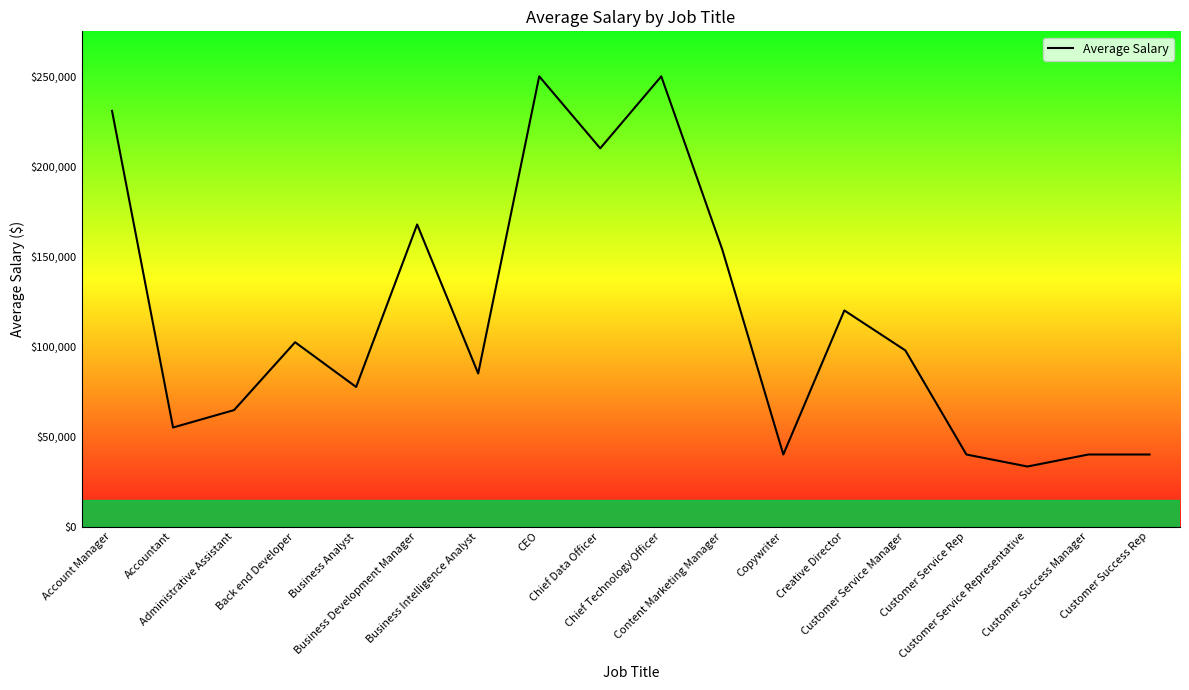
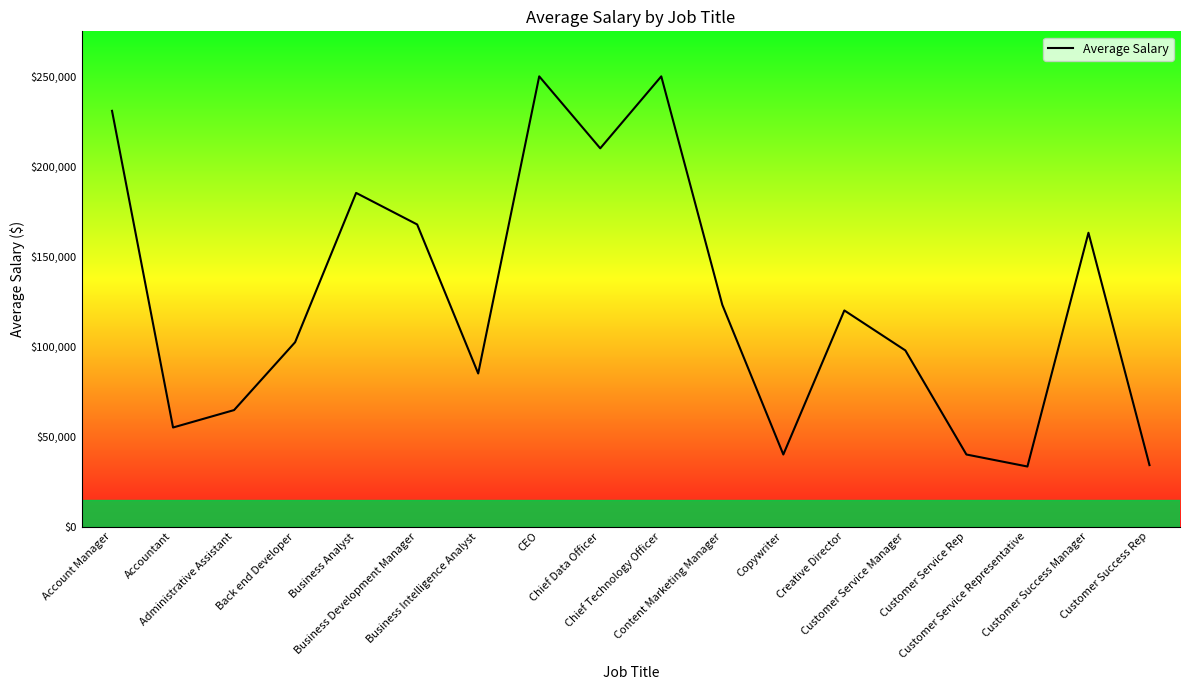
  {
    "Account Manager": "$231,000",
    "Accountant": "$55,000",
    "Administrative Assistant": "$65,000",
    "Back end Developer": "$102,000",
-   "Business Analyst": "$78,000",
+   "Business Analyst": "$185,000",
    "Business Development Manager": "$168,000",
    "Business Intelligence Analyst": "$85,000",
    "CEO": "$250,000",
    "Chief Data Officer": "$210,000",
    "Chief Technology Officer": "$250,000",
-   "Content Marketing Manager": "$154,000",
+   "Content Marketing Manager": "$123,000",
    "Copywriter": "$40,000",
    "Creative Director": "$120,000",
    "Customer Service Manager": "$98,000",
    "Customer Service Rep": "$40,000",
    "Customer Service Representative": "$33,000",
-   "Customer Success Manager": "$40,000",
-   "Customer Success Rep": "$40,000"
+   "Customer Success Manager": "$163,000",
+   "Customer Success Rep": "$34,000"
  }
